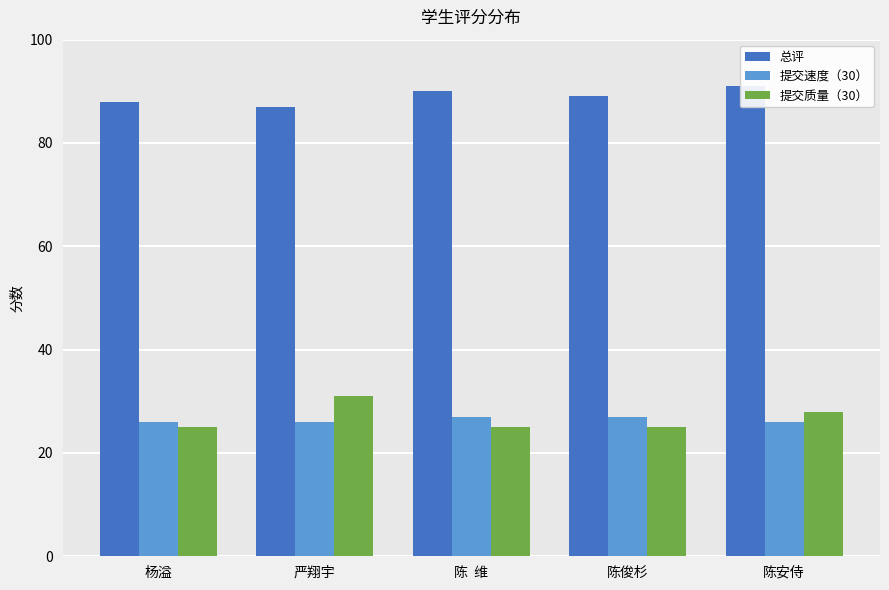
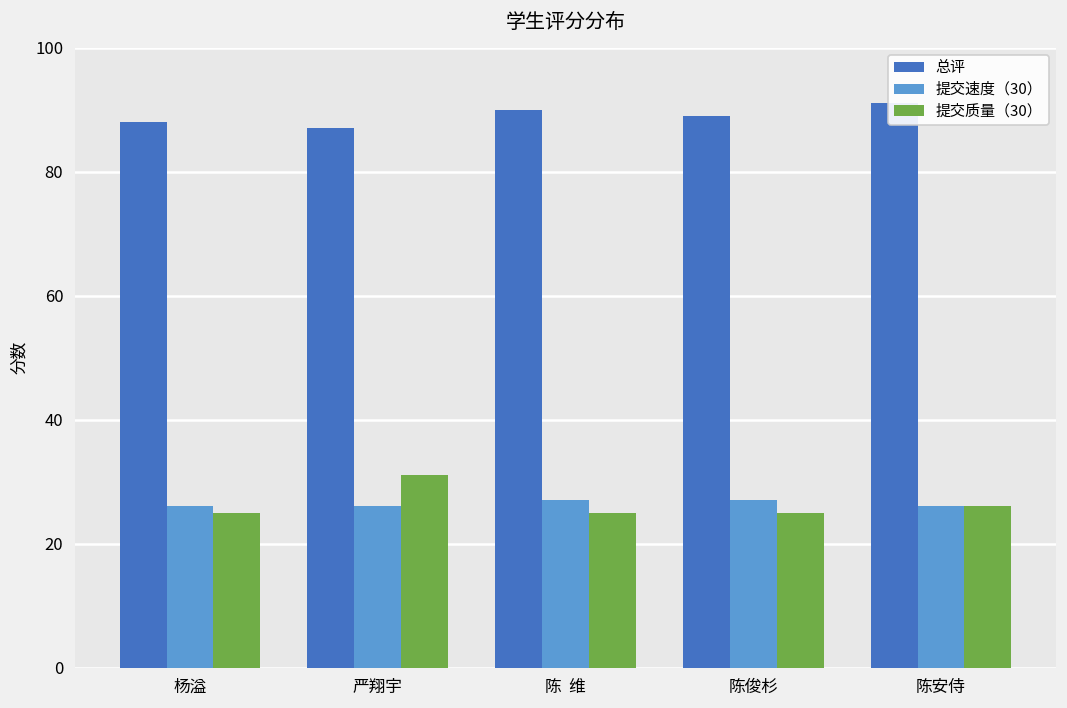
  {
    "提交质量（30）": {
      "杨溢": 25,
      "严翔宇": 31,
      "陈 维": 25,
      "陈俊杉": 25,
-     "陈安侍": 28
+     "陈安侍": 26
    }
  }
